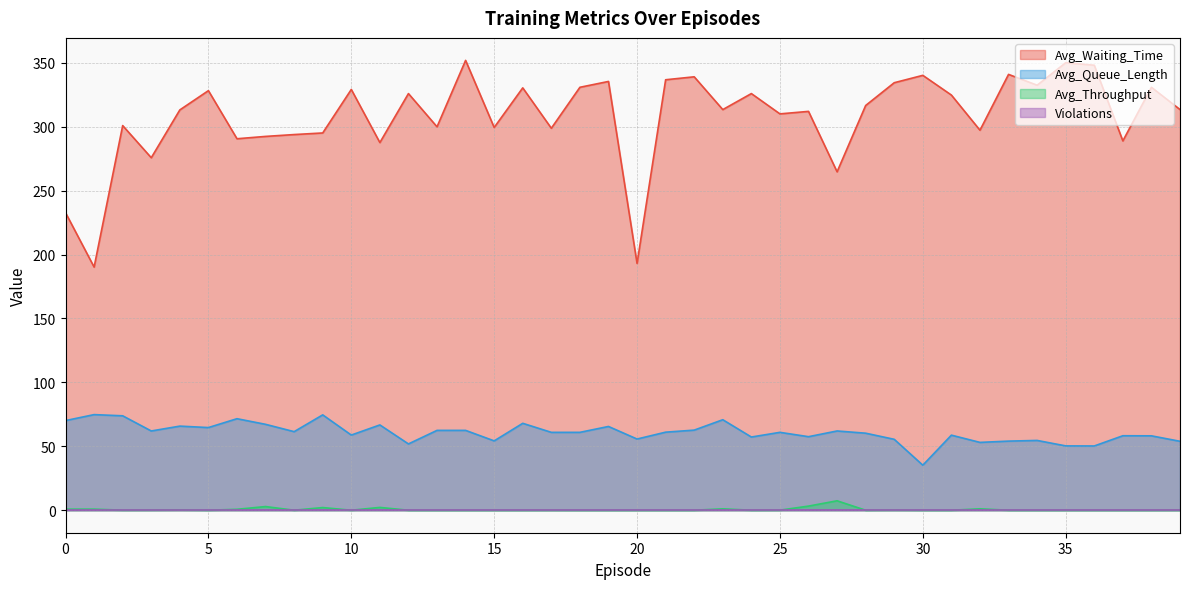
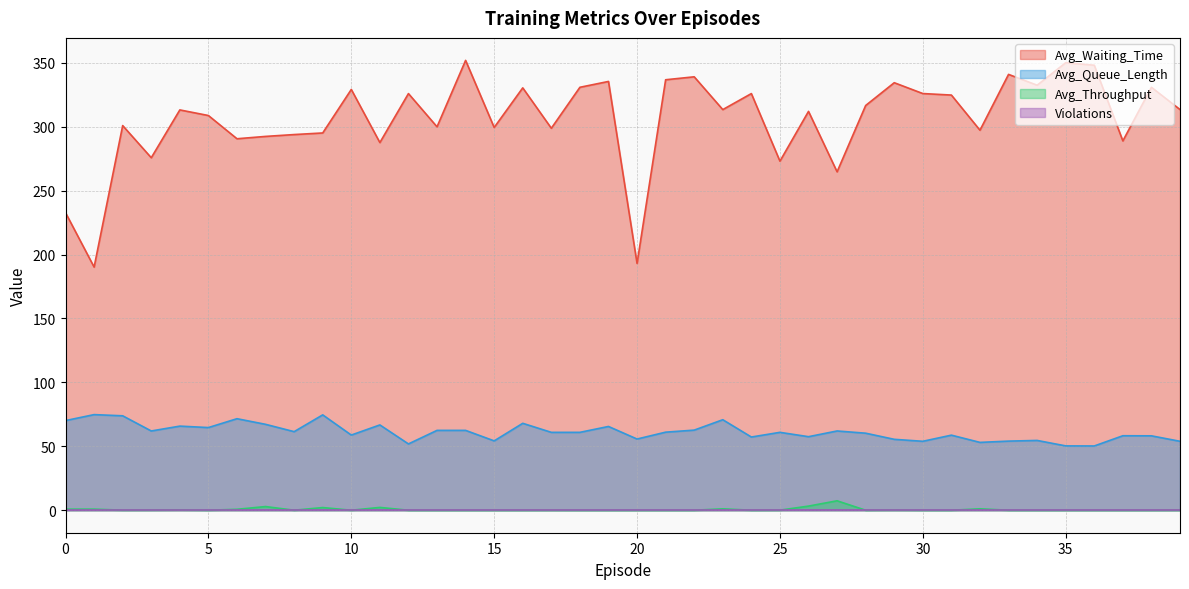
  {
    "Avg_Waiting_Time": {
      "0": 233,
-     "5": 328,
+     "5": 309,
      "10": 329,
      "15": 299,
      "20": 193,
-     "25": 310,
-     "30": 340
+     "25": 273,
+     "30": 326
    },
    "Avg_Queue_Length": {
      "0": 70,
      "5": 65,
      "10": 59,
      "15": 54,
      "20": 56,
      "25": 61,
-     "30": 35,
+     "30": 54,
      "35": 50
    }
  }
